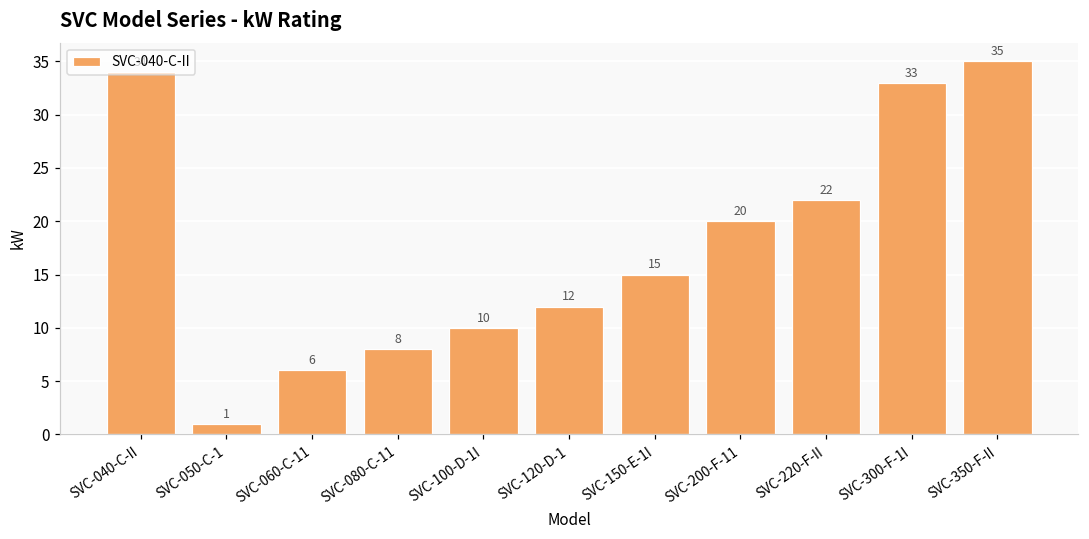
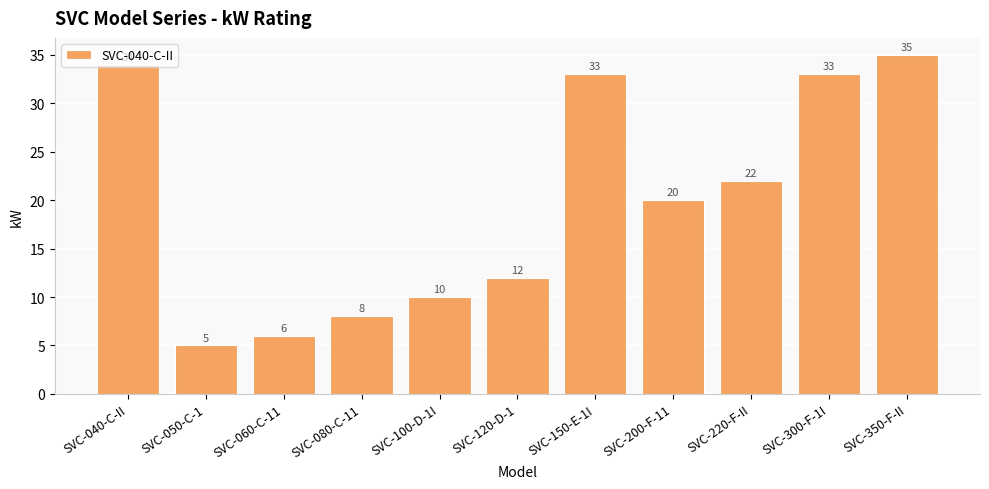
  {
-   "SVC-050-C-1": 1,
+   "SVC-050-C-1": 5,
    "SVC-060-C-11": 6,
    "SVC-080-C-11": 8,
    "SVC-100-D-1I": 10,
    "SVC-120-D-1": 12,
-   "SVC-150-E-1I": 15,
+   "SVC-150-E-1I": 33,
    "SVC-200-F-11": 20,
    "SVC-220-F-II": 22,
    "SVC-300-F-1I": 33,
    "SVC-350-F-II": 35
  }
